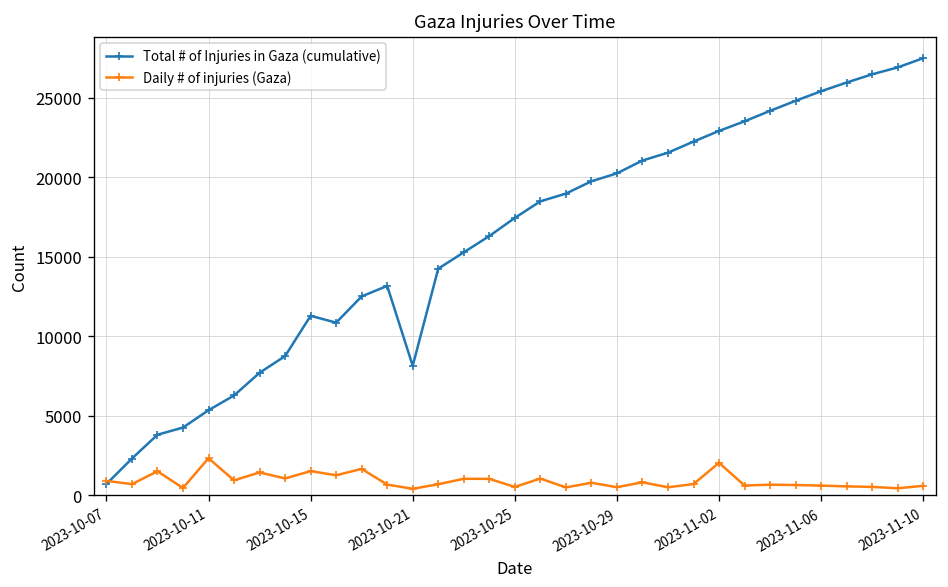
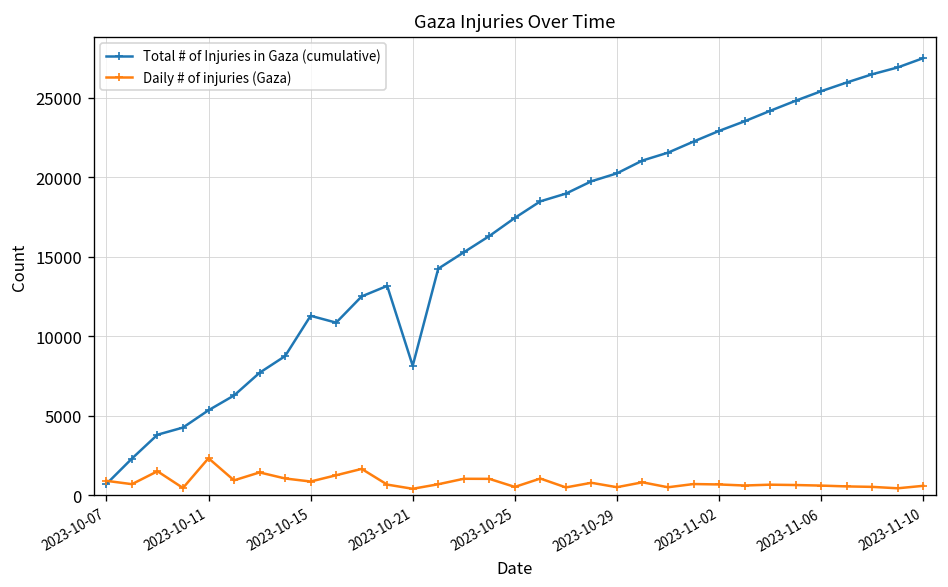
  {
    "Total # of Injuries in Gaza (cumulative)": {
      "2023-10-07": 700,
      "2023-10-11": 5300,
      "2023-10-15": 11300,
      "2023-10-21": 8100,
      "2023-10-25": 17400,
      "2023-10-29": 20200,
      "2023-11-02": 22900,
      "2023-11-06": 25400,
      "2023-11-10": 27500
    },
    "Daily # of injuries (Gaza)": {
      "2023-10-07": 900,
      "2023-10-11": 2300,
-     "2023-10-15": 1500,
+     "2023-10-15": 900,
      "2023-10-21": 400,
      "2023-10-25": 500,
      "2023-10-29": 500,
-     "2023-11-02": 2000,
+     "2023-11-02": 700,
      "2023-11-06": 600,
      "2023-11-10": 600
    }
  }
